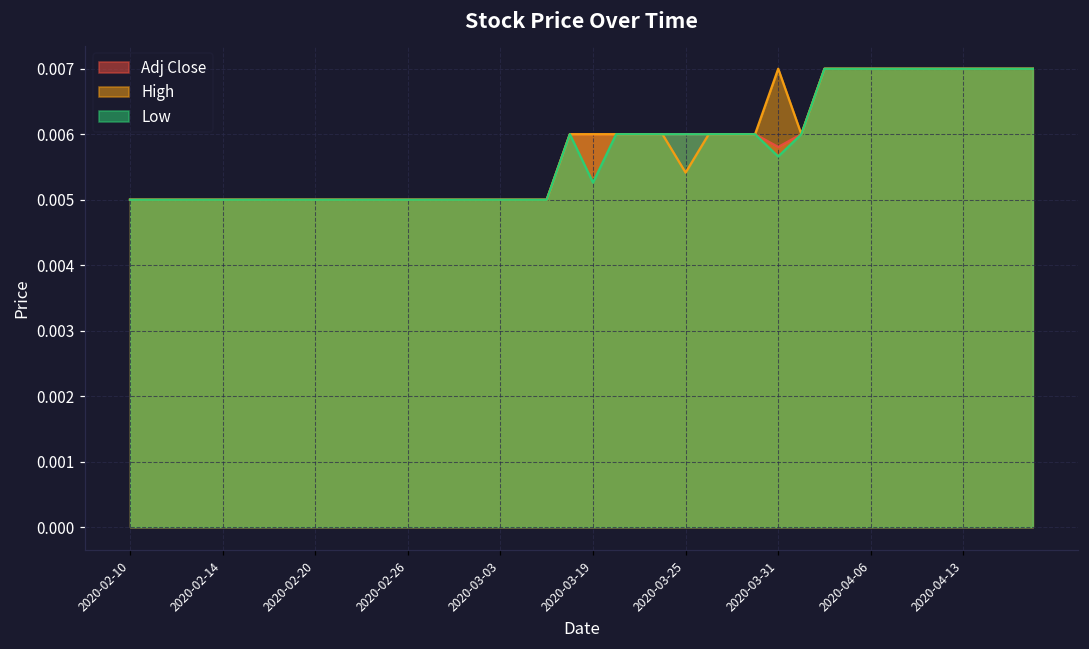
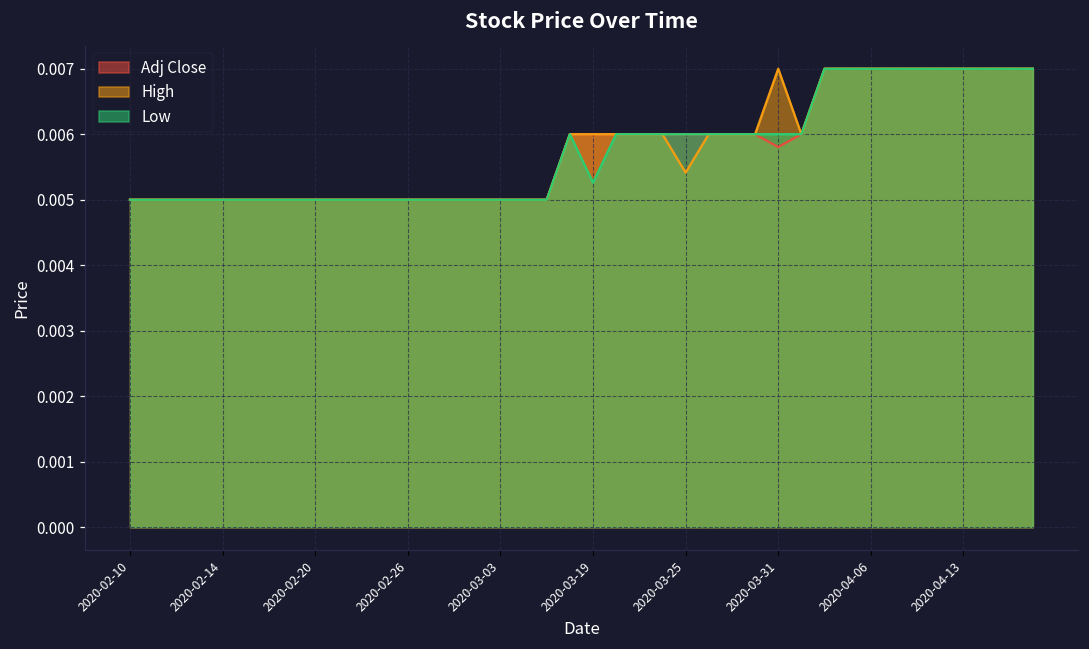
  {
    "Adj Close": {
      "2020-03-31": 0.0058
    },
    "High": {
      "2020-03-25": 0.0054,
      "2020-03-31": 0.0070
    },
    "Low": {
      "2020-03-19": 0.0053,
-     "2020-03-31": 0.0057
+     "2020-03-31": 0.0060
    }
  }
